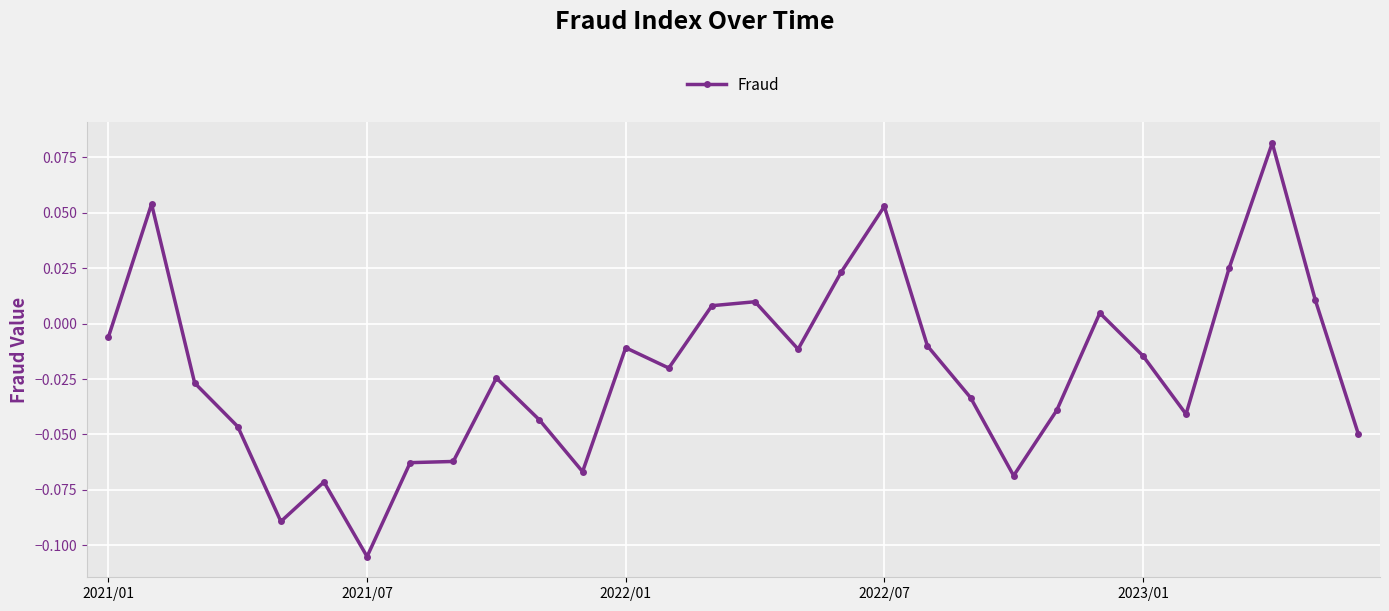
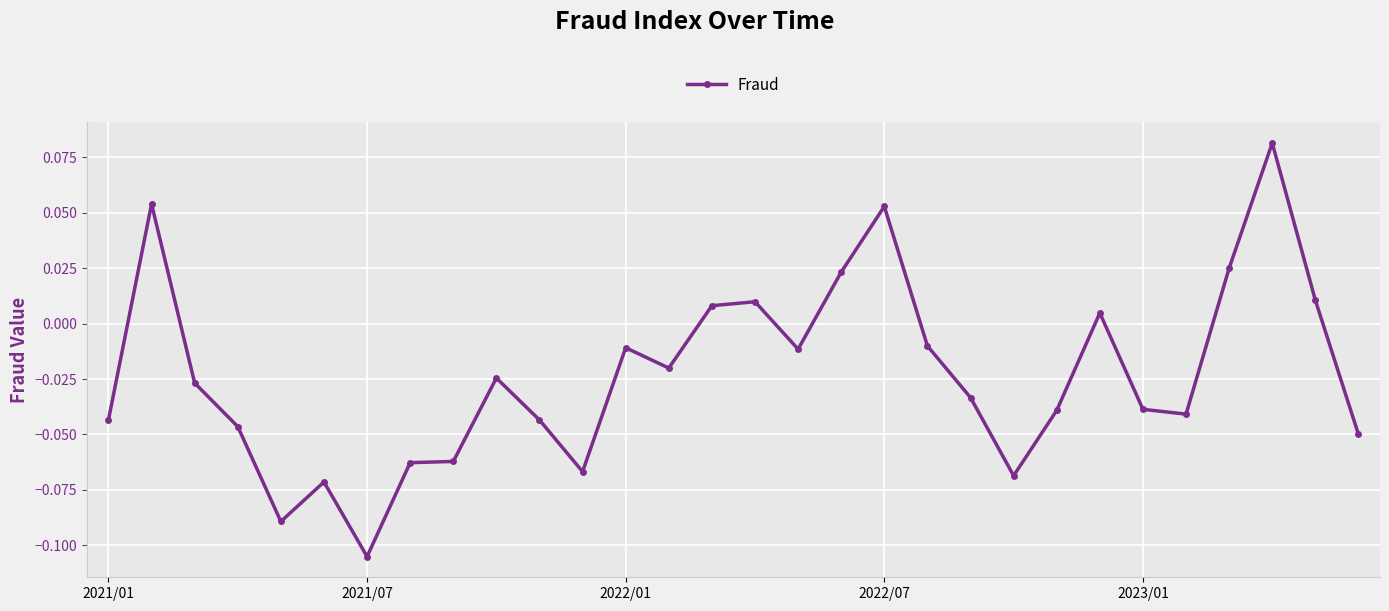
  {
-   "2021/01": -0.006,
+   "2021/01": -0.043,
    "2021/07": -0.105,
    "2022/01": -0.011,
    "2022/07": 0.053,
-   "2023/01": -0.015
+   "2023/01": -0.039
  }
